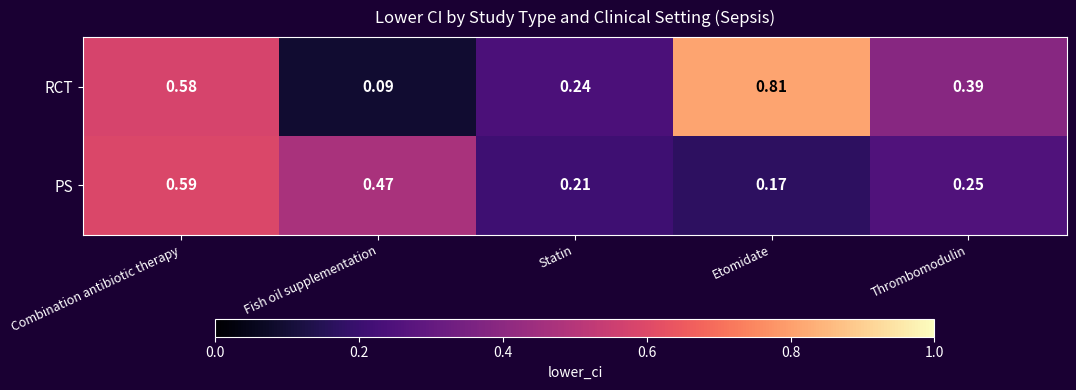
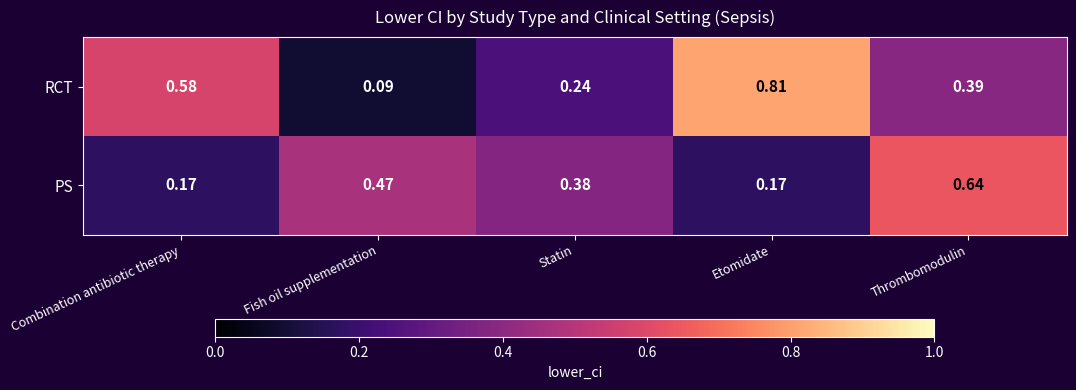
  {
    "RCT": {
      "Combination antibiotic therapy": 0.58,
      "Fish oil supplementation": 0.09,
      "Statin": 0.24,
      "Etomidate": 0.81,
      "Thrombomodulin": 0.39
    },
    "PS": {
-     "Combination antibiotic therapy": 0.59,
+     "Combination antibiotic therapy": 0.17,
      "Fish oil supplementation": 0.47,
-     "Statin": 0.21,
+     "Statin": 0.38,
      "Etomidate": 0.17,
-     "Thrombomodulin": 0.25
+     "Thrombomodulin": 0.64
    }
  }
